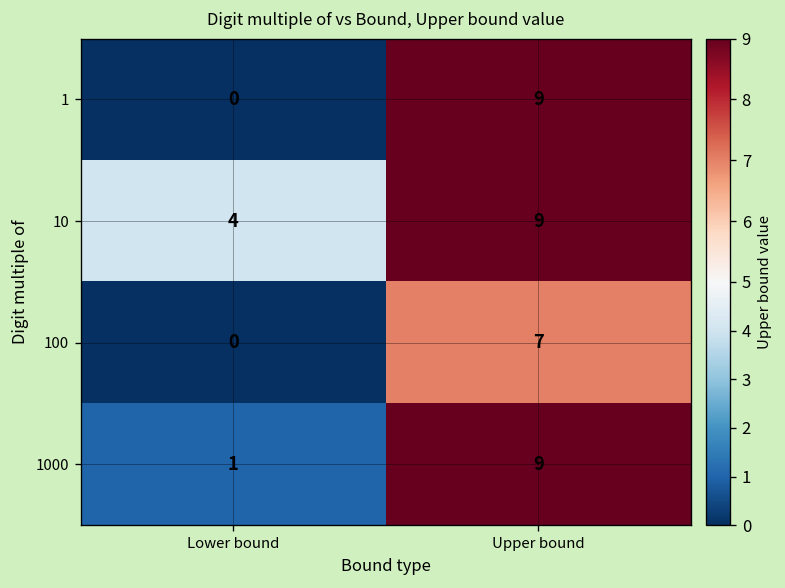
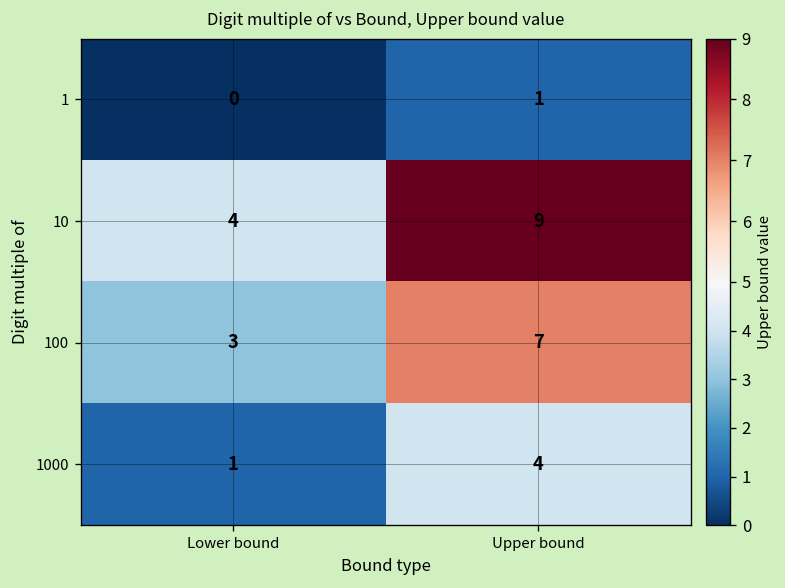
  {
    "1": {
      "Lower bound": 0,
-     "Upper bound": 9
+     "Upper bound": 1
    },
    "10": {
      "Lower bound": 4,
      "Upper bound": 9
    },
    "100": {
-     "Lower bound": 0,
+     "Lower bound": 3,
      "Upper bound": 7
    },
    "1000": {
      "Lower bound": 1,
-     "Upper bound": 9
+     "Upper bound": 4
    }
  }
